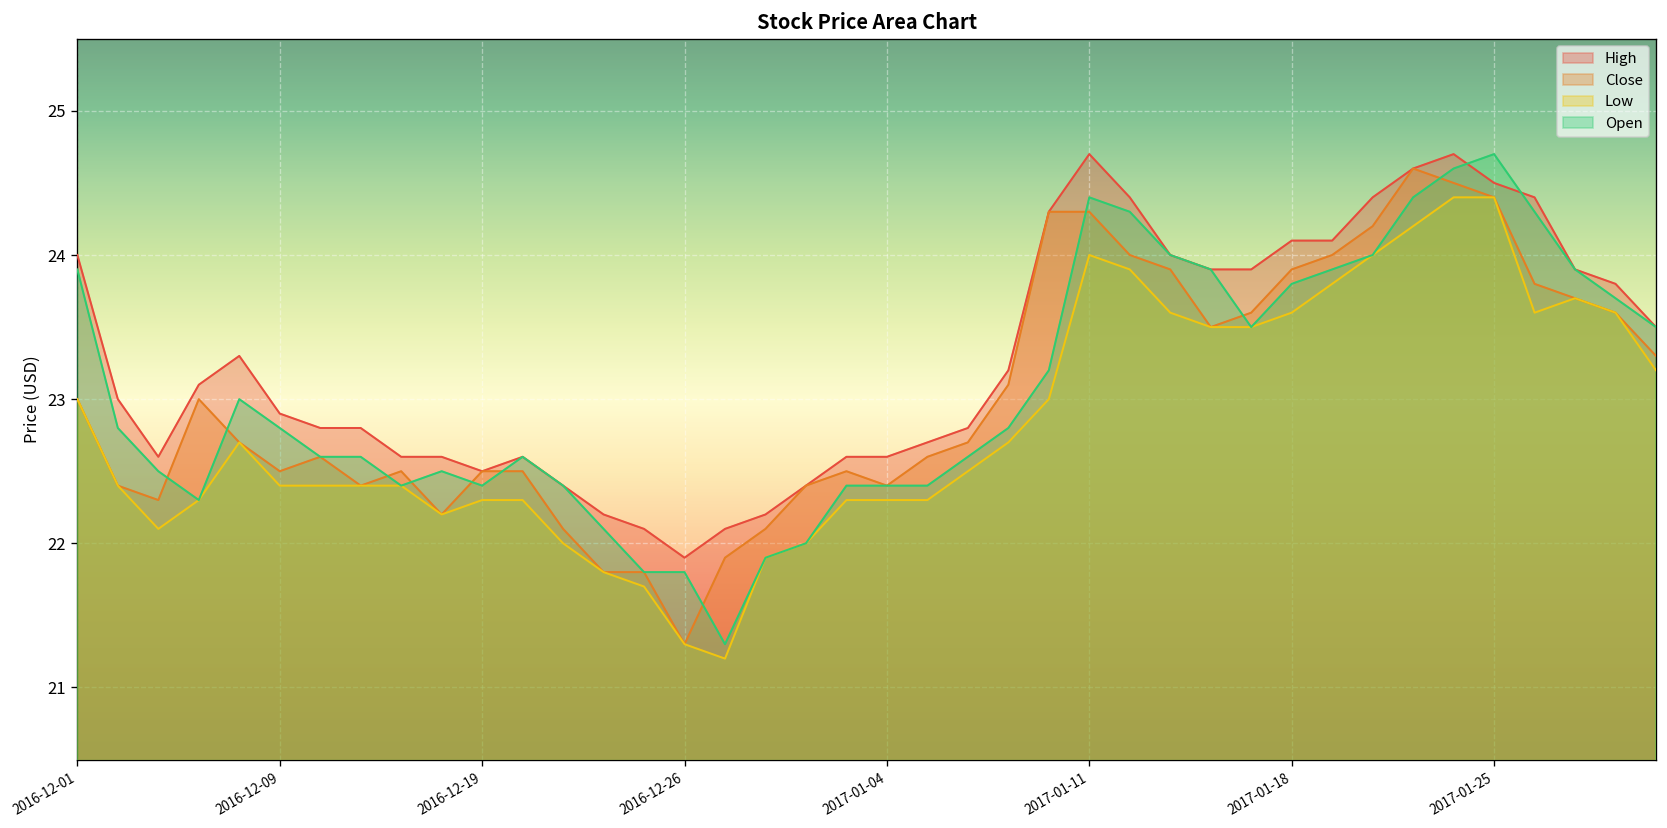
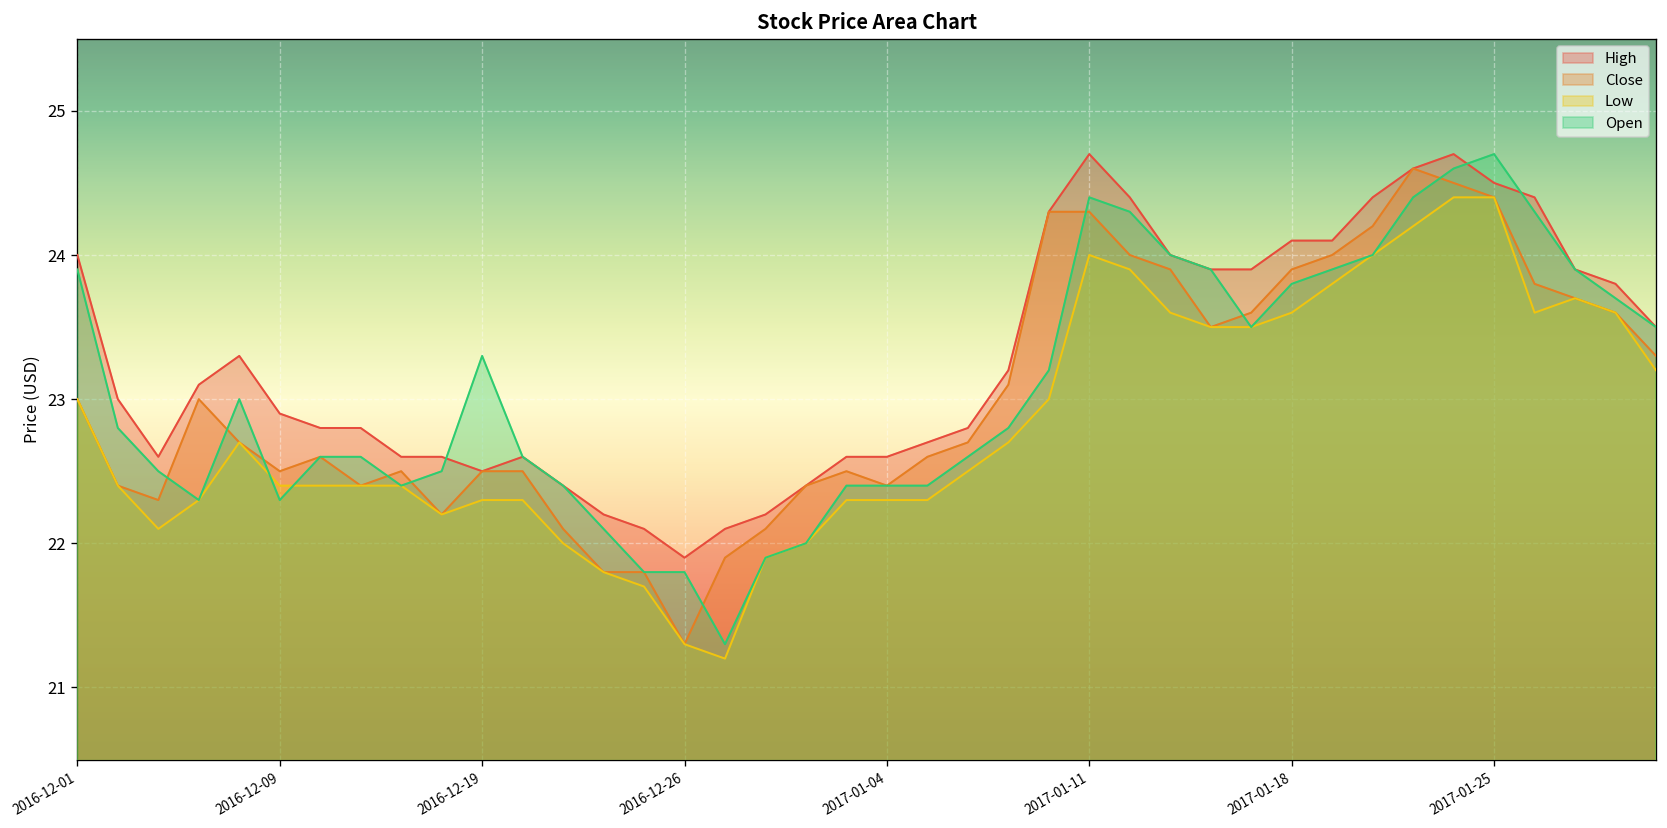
  {
    "Open": {
      "2016-12-01": 23.9,
-     "2016-12-09": 22.8,
-     "2016-12-19": 22.4,
+     "2016-12-09": 22.3,
+     "2016-12-19": 23.3,
      "2016-12-26": 21.8,
      "2017-01-11": 24.4,
      "2017-01-18": 23.8,
      "2017-01-25": 24.7
    }
  }
